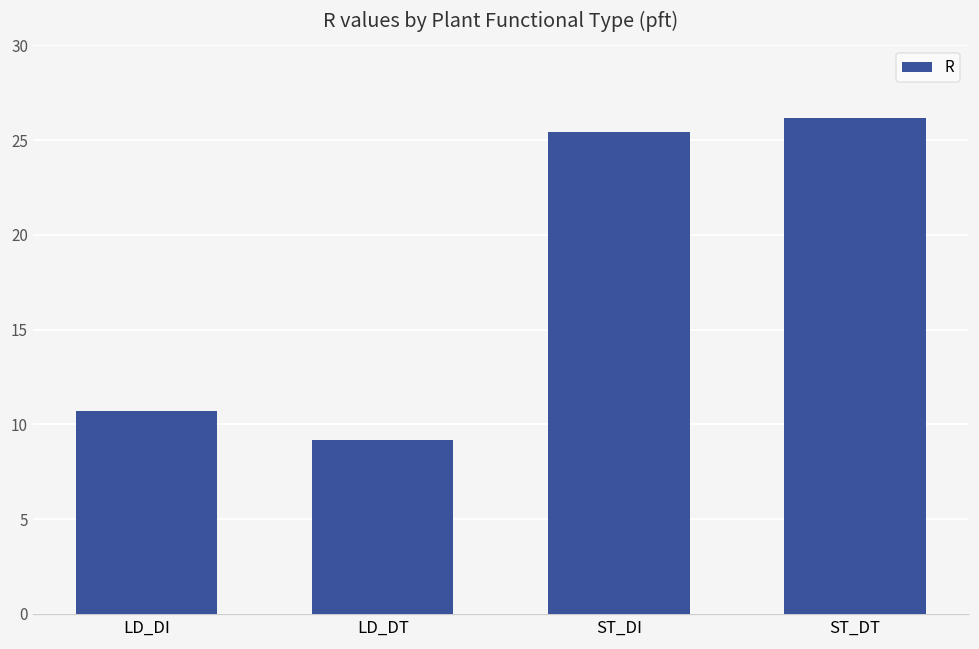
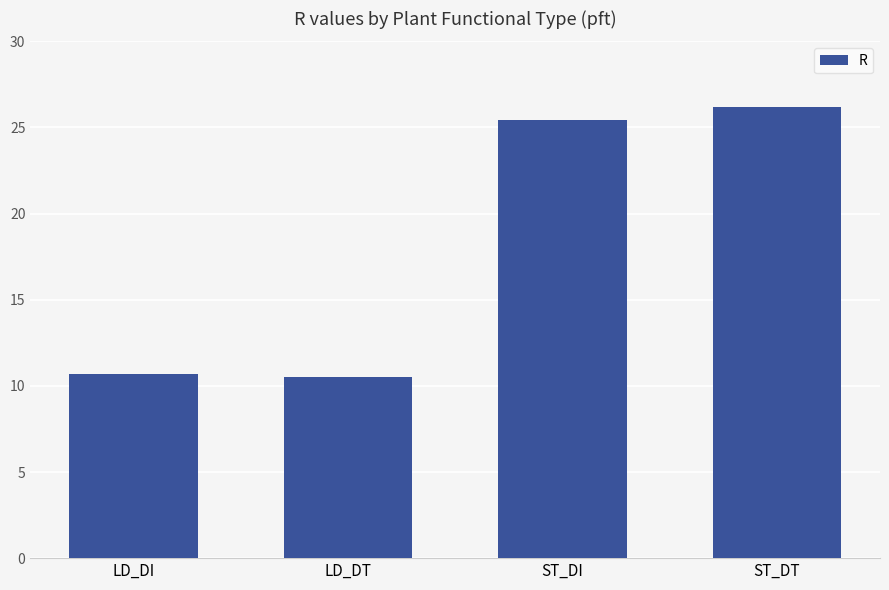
  {
    "LD_DI": 10.7,
-   "LD_DT": 9.2,
+   "LD_DT": 10.5,
    "ST_DI": 25.4,
    "ST_DT": 26.2
  }
